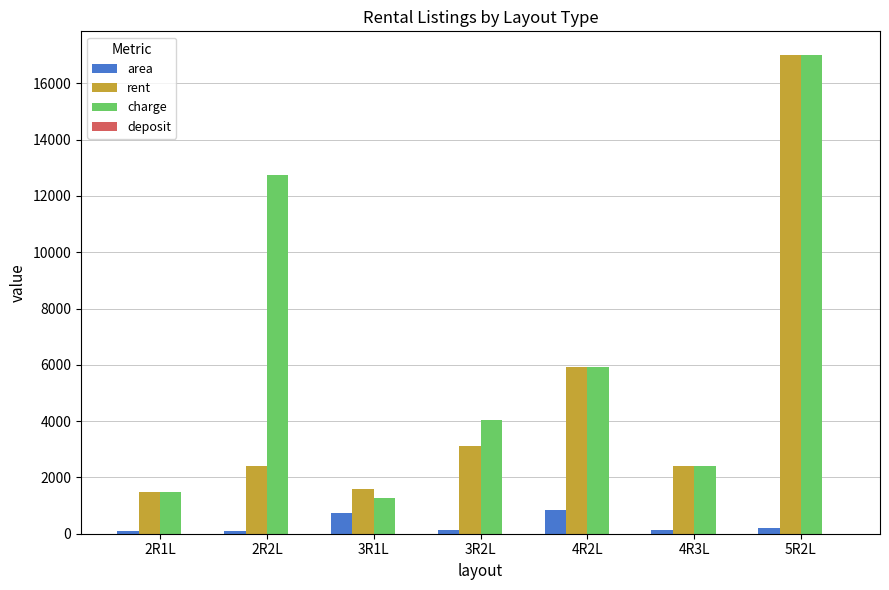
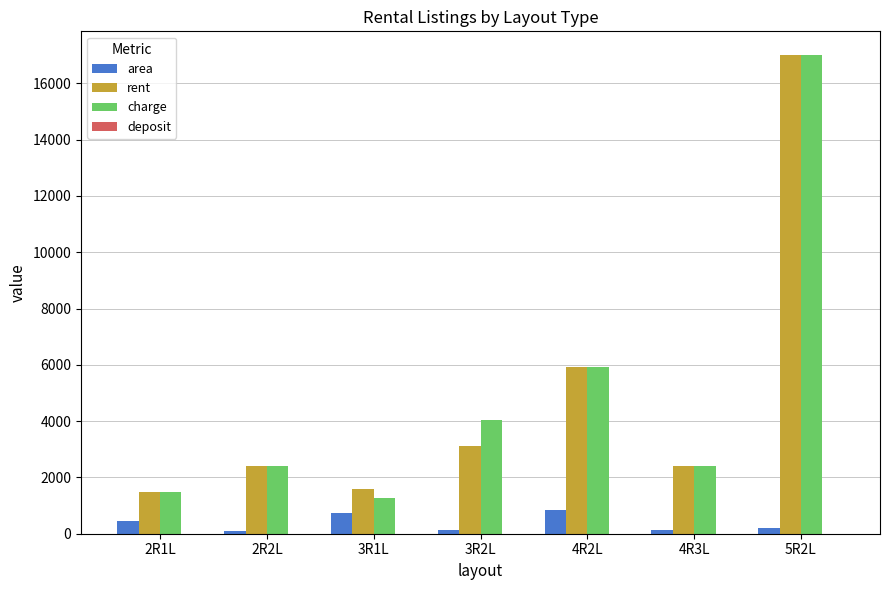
  {
    "area": {
-     "2R1L": 100,
+     "2R1L": 500,
      "2R2L": 100,
      "3R1L": 700,
      "3R2L": 100,
      "4R2L": 800,
      "4R3L": 100,
      "5R2L": 200
    },
    "rent": {
      "2R1L": 1500,
      "2R2L": 2400,
      "3R1L": 1600,
      "3R2L": 3100,
      "4R2L": 5900,
      "4R3L": 2400,
      "5R2L": 17000
    },
    "charge": {
      "2R1L": 1500,
-     "2R2L": 12800,
+     "2R2L": 2400,
      "3R1L": 1300,
      "3R2L": 4100,
      "4R2L": 5900,
      "4R3L": 2400,
      "5R2L": 17000
    },
    "deposit": {
      "2R1L": 0,
      "2R2L": 0,
      "3R1L": 0,
      "3R2L": 0,
      "4R2L": 0,
      "4R3L": 0,
      "5R2L": 0
    }
  }
